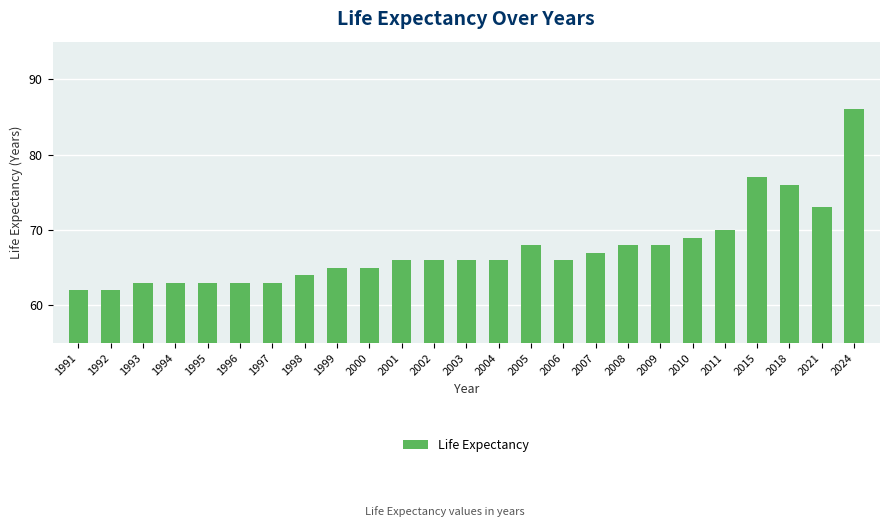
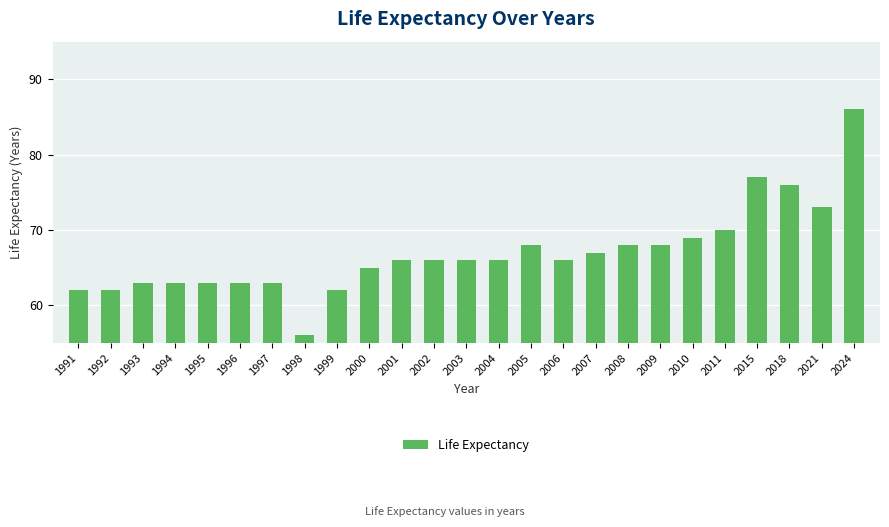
  {
    "1991": 62,
    "1992": 62,
    "1993": 63,
    "1994": 63,
    "1995": 63,
    "1996": 63,
    "1997": 63,
-   "1998": 64,
-   "1999": 65,
+   "1998": 56,
+   "1999": 62,
    "2000": 65,
    "2001": 66,
    "2002": 66,
    "2003": 66,
    "2004": 66,
    "2005": 68,
    "2006": 66,
    "2007": 67,
    "2008": 68,
    "2009": 68,
    "2010": 69,
    "2011": 70,
    "2015": 77,
    "2018": 76,
    "2021": 73,
    "2024": 86
  }
